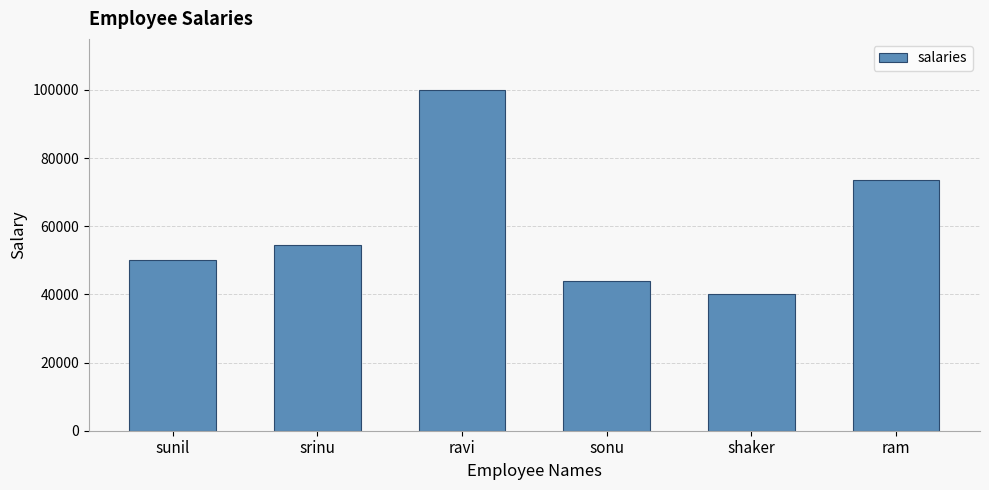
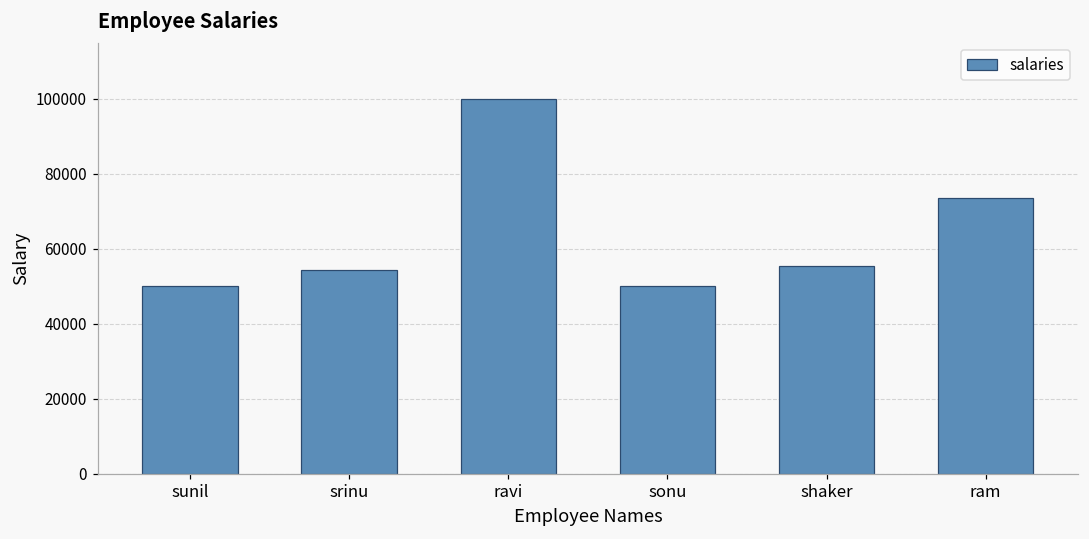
  {
    "sunil": 50000,
    "srinu": 54000,
    "ravi": 100000,
-   "sonu": 44000,
-   "shaker": 40000,
+   "sonu": 50000,
+   "shaker": 55000,
    "ram": 73000
  }
